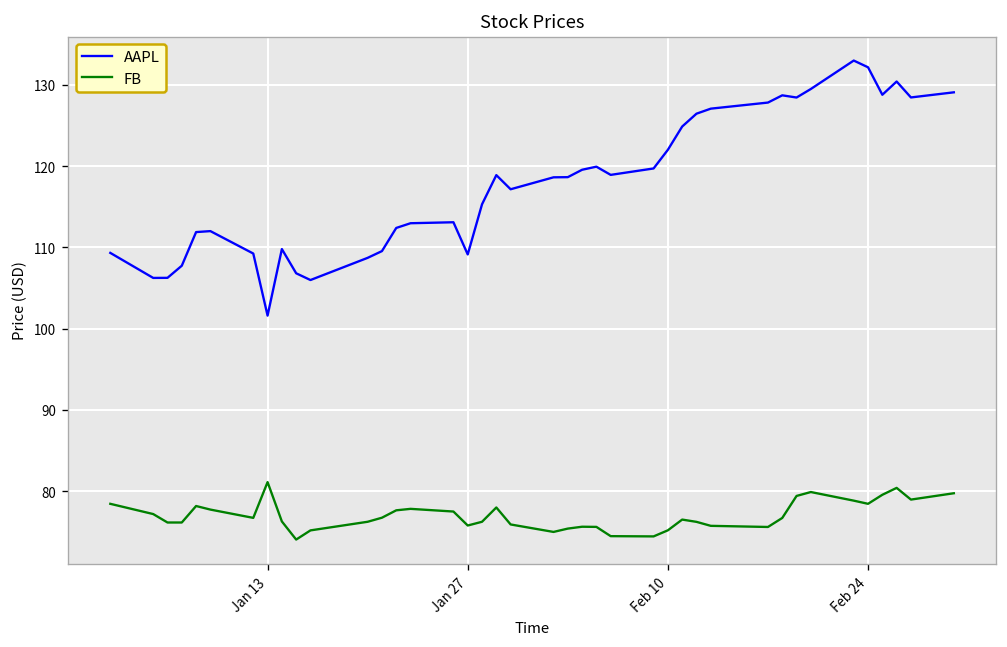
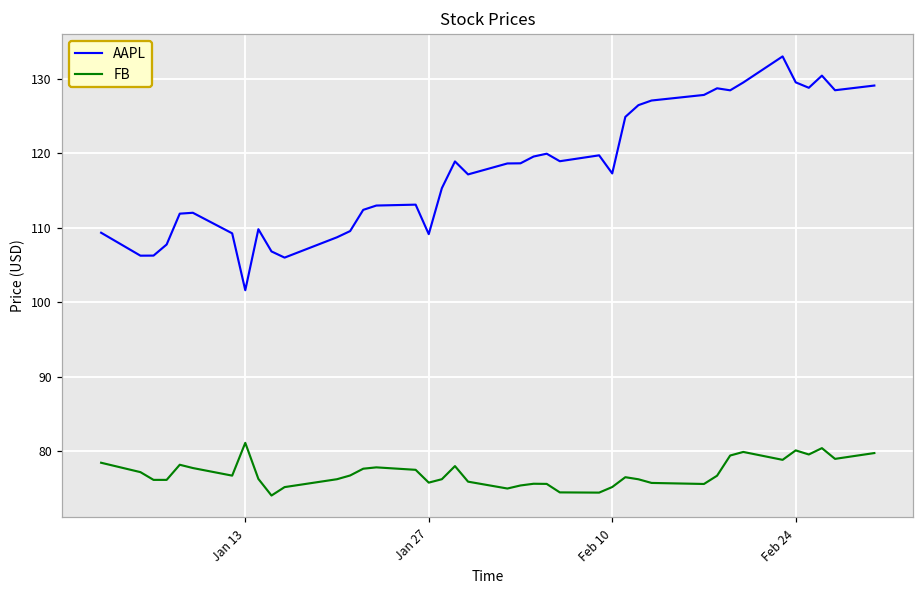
  {
    "AAPL": {
      "Jan 13": 102,
      "Jan 27": 109,
-     "Feb 10": 122,
-     "Feb 24": 132
+     "Feb 10": 117,
+     "Feb 24": 130
    },
    "FB": {
      "Jan 13": 81,
      "Jan 27": 76,
      "Feb 10": 75,
-     "Feb 24": 78
+     "Feb 24": 80
    }
  }
